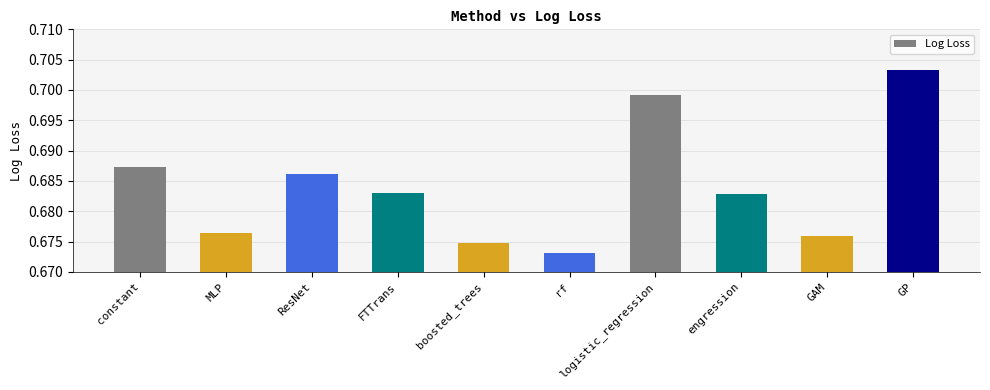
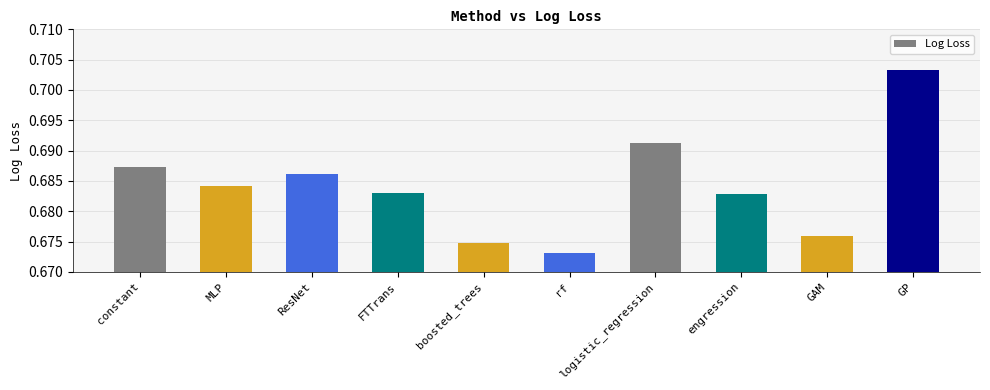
  {
    "constant": 0.687,
-   "MLP": 0.676,
+   "MLP": 0.684,
    "ResNet": 0.686,
    "FTTrans": 0.683,
    "boosted_trees": 0.675,
    "rf": 0.673,
-   "logistic_regression": 0.699,
+   "logistic_regression": 0.691,
    "engression": 0.683,
    "GAM": 0.676,
    "GP": 0.703
  }
